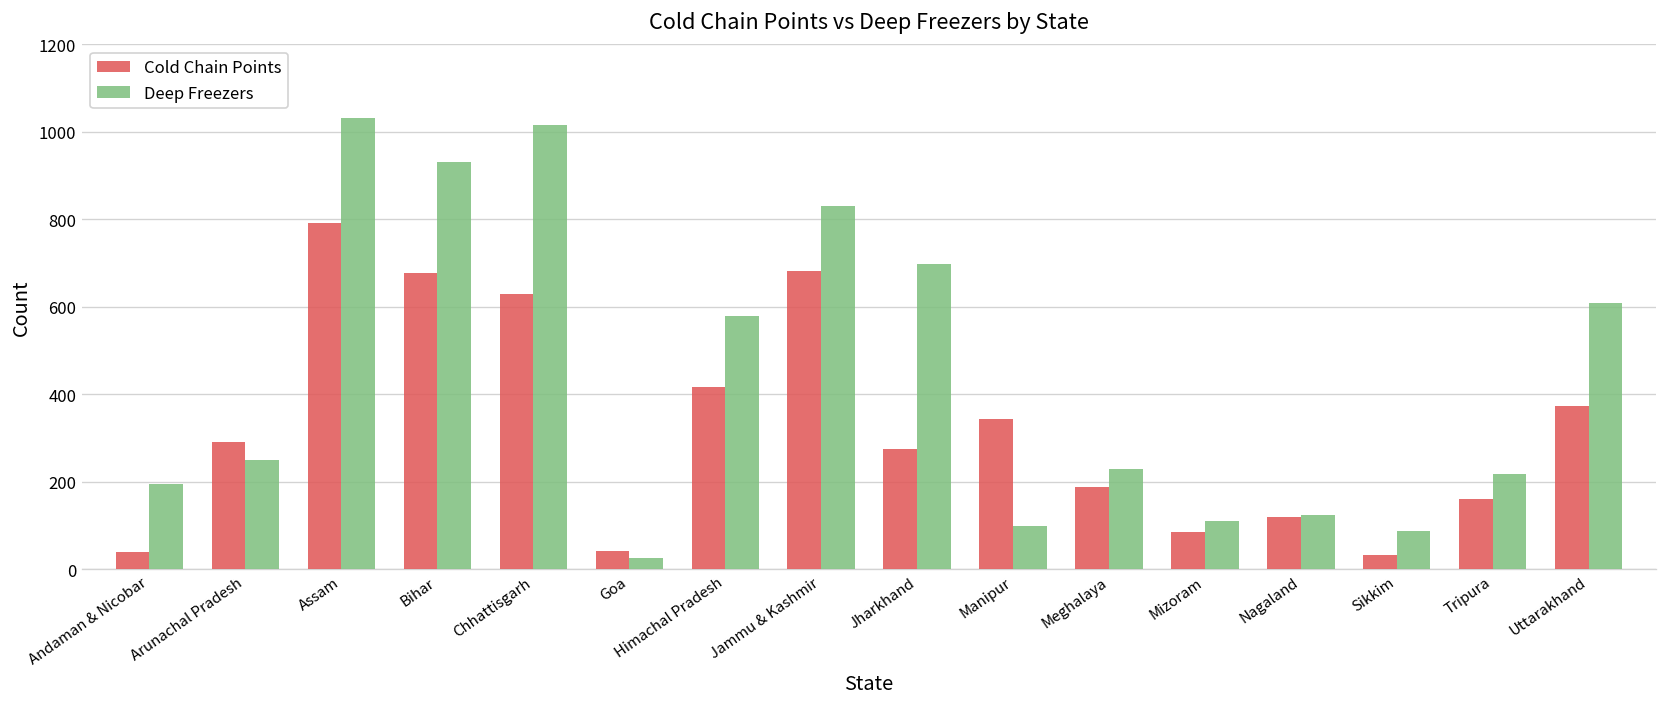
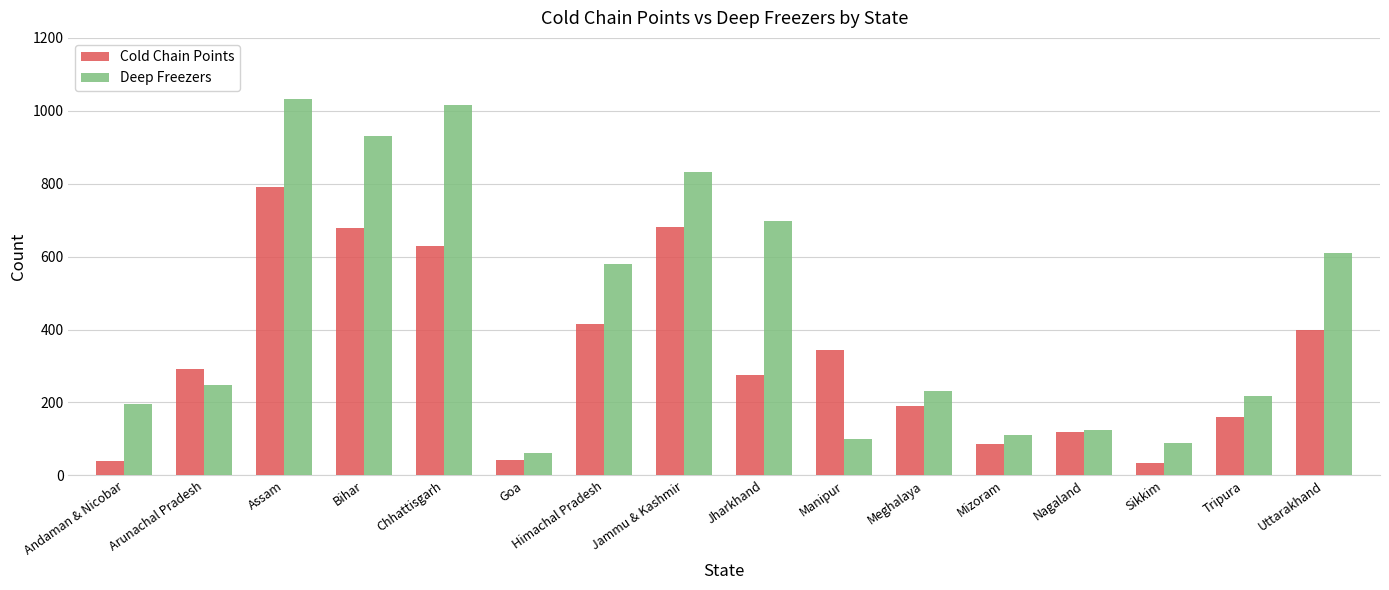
  {
    "Cold Chain Points": {
      "Andaman & Nicobar": 40,
      "Arunachal Pradesh": 290,
      "Assam": 790,
      "Bihar": 680,
      "Chhattisgarh": 630,
      "Goa": 40,
      "Himachal Pradesh": 420,
      "Jammu & Kashmir": 680,
      "Jharkhand": 280,
      "Manipur": 340,
      "Meghalaya": 190,
      "Mizoram": 90,
      "Nagaland": 120,
      "Sikkim": 30,
      "Tripura": 160,
-     "Uttarakhand": 370
+     "Uttarakhand": 400
    },
    "Deep Freezers": {
      "Andaman & Nicobar": 200,
      "Arunachal Pradesh": 250,
      "Assam": 1030,
      "Bihar": 930,
      "Chhattisgarh": 1020,
-     "Goa": 30,
+     "Goa": 60,
      "Himachal Pradesh": 580,
      "Jammu & Kashmir": 830,
      "Jharkhand": 700,
      "Manipur": 100,
      "Meghalaya": 230,
      "Mizoram": 110,
      "Nagaland": 120,
      "Sikkim": 90,
      "Tripura": 220,
      "Uttarakhand": 610
    }
  }
